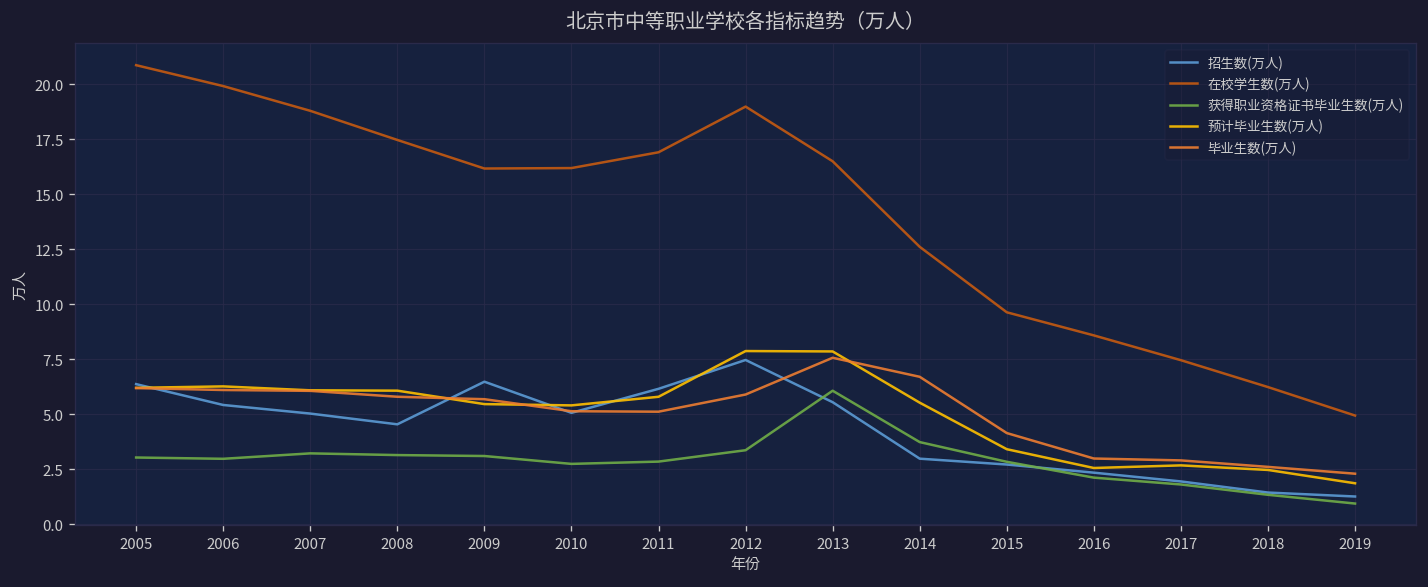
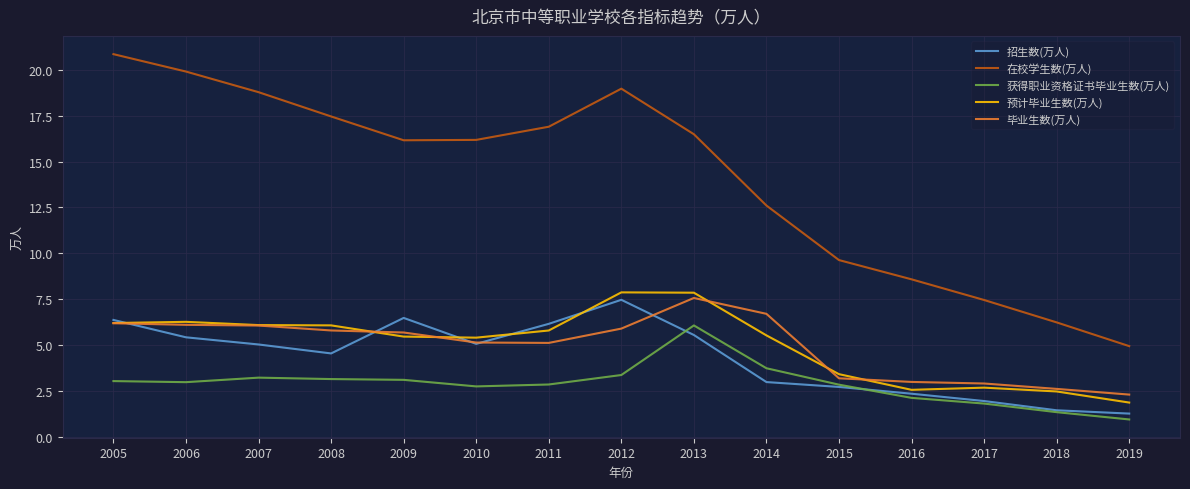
  {
    "招生数(万人)": {
      "2005": 6.4,
      "2006": 5.4,
      "2007": 5.0,
      "2008": 4.5,
      "2009": 6.5,
      "2011": 6.2,
      "2012": 7.5,
      "2013": 5.5,
      "2014": 3.0,
      "2016": 2.3,
      "2017": 1.9,
      "2019": 1.3
    },
    "在校学生数(万人)": {
      "2005": 20.9,
      "2006": 19.9,
      "2007": 18.8,
      "2008": 17.5,
      "2009": 16.2,
      "2010": 16.2,
      "2011": 16.9,
      "2012": 19.0,
      "2013": 16.5,
      "2014": 12.6,
      "2015": 9.6,
      "2016": 8.6,
      "2017": 7.5,
      "2018": 6.2,
      "2019": 4.9
    },
    "获得职业资格证书毕业生数(万人)": {
      "2005": 3.0,
      "2006": 3.0,
      "2007": 3.2,
      "2008": 3.1,
      "2009": 3.1,
      "2010": 2.7,
      "2011": 2.8,
      "2012": 3.4,
      "2013": 6.1,
      "2014": 3.7,
      "2016": 2.1,
      "2017": 1.8,
      "2019": 0.9
    },
    "预计毕业生数(万人)": {
      "2006": 6.3,
      "2008": 6.1,
      "2009": 5.5,
      "2010": 5.4,
      "2011": 5.8,
      "2012": 7.9,
      "2013": 7.8,
      "2014": 5.5,
      "2015": 3.4,
      "2016": 2.6,
      "2017": 2.7,
      "2018": 2.5,
      "2019": 1.9
    },
    "毕业生数(万人)": {
      "2006": 6.1,
      "2008": 5.8,
      "2009": 5.7,
      "2011": 5.1,
      "2012": 5.9,
      "2013": 7.6,
      "2014": 6.7,
-     "2015": 4.1,
+     "2015": 3.2,
      "2016": 3.0,
      "2017": 2.9,
      "2018": 2.6,
      "2019": 2.3
    }
  }
